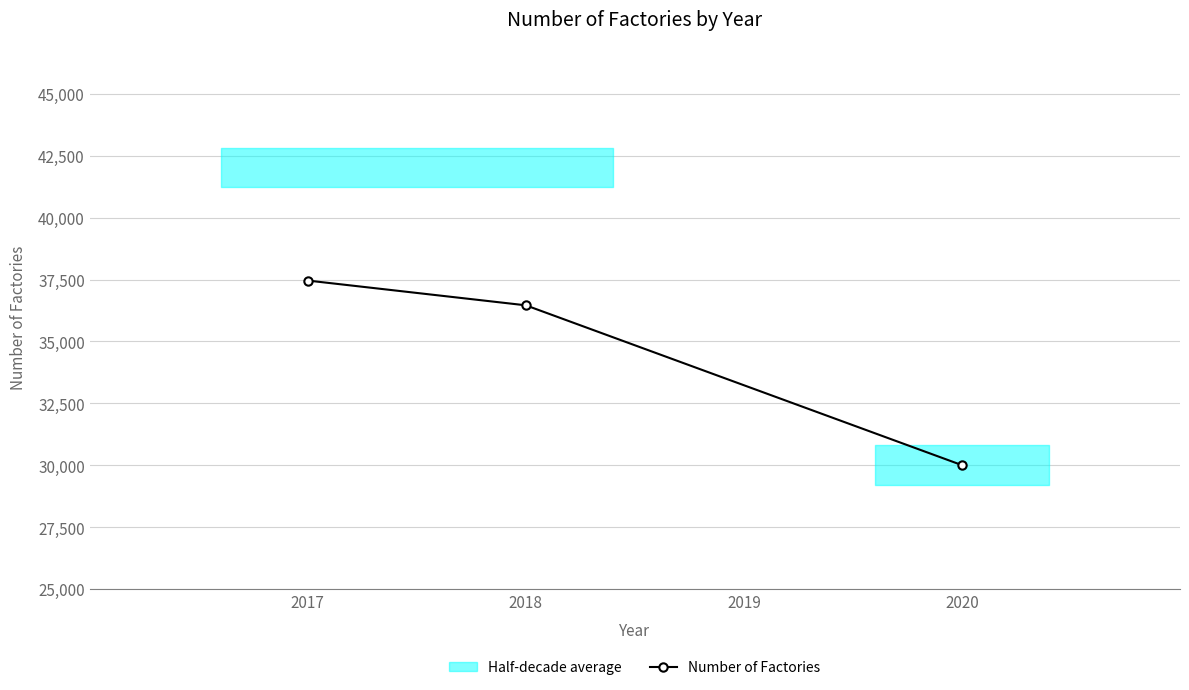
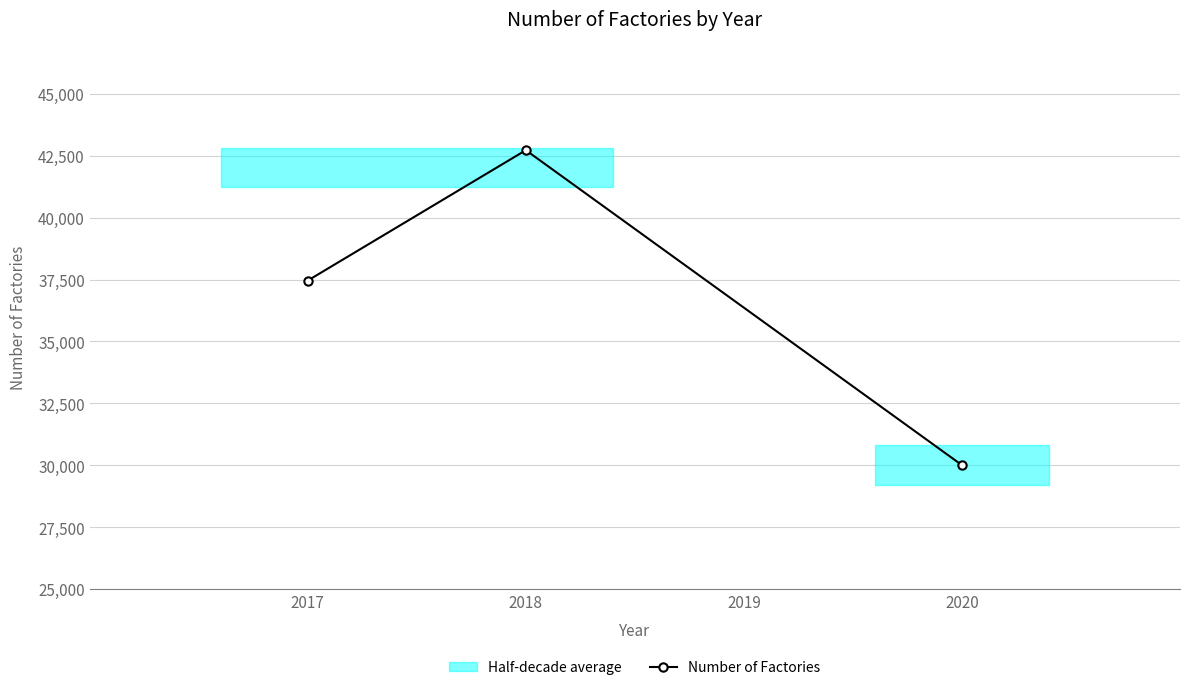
  {
    "Number of Factories": {
      "2017": "37,500",
-     "2018": "36,500",
+     "2018": "42,700",
      "2020": "30,000"
    }
  }
